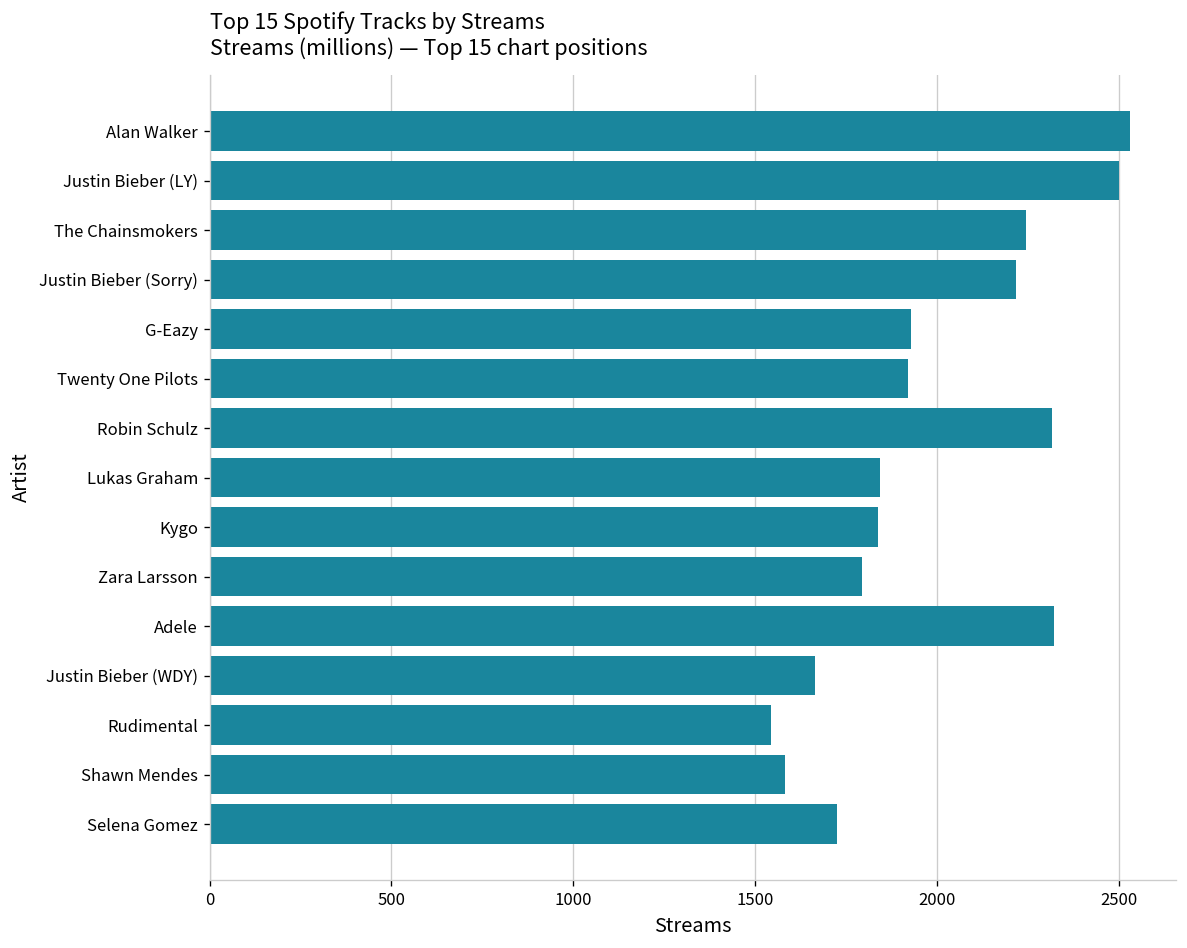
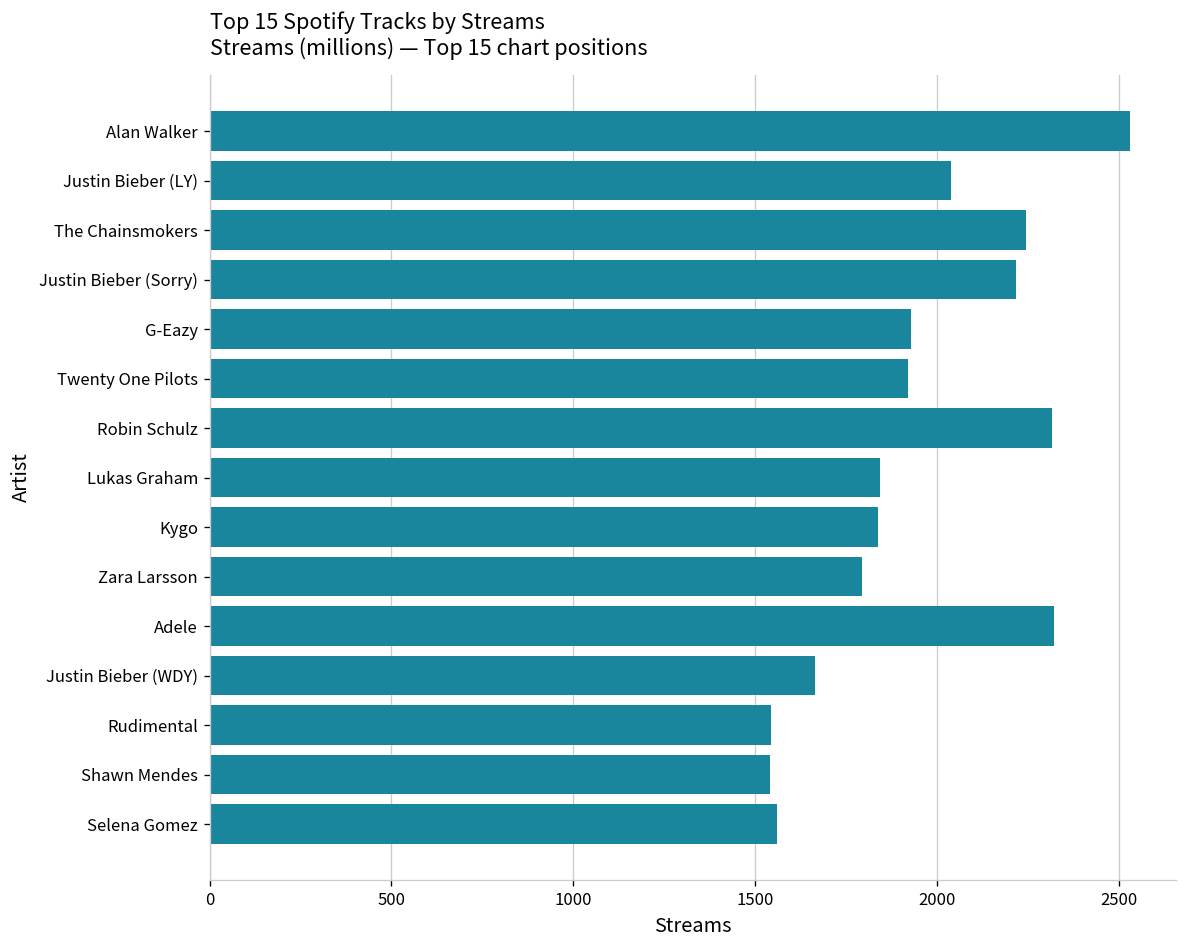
  {
    "Alan Walker": 2530,
-   "Justin Bieber (LY)": 2500,
+   "Justin Bieber (LY)": 2040,
    "The Chainsmokers": 2240,
    "Justin Bieber (Sorry)": 2220,
    "G-Eazy": 1930,
    "Twenty One Pilots": 1920,
    "Robin Schulz": 2320,
    "Lukas Graham": 1840,
    "Kygo": 1840,
    "Zara Larsson": 1790,
    "Adele": 2320,
    "Justin Bieber (WDY)": 1670,
    "Rudimental": 1540,
-   "Shawn Mendes": 1580,
-   "Selena Gomez": 1730
+   "Shawn Mendes": 1540,
+   "Selena Gomez": 1560
  }
